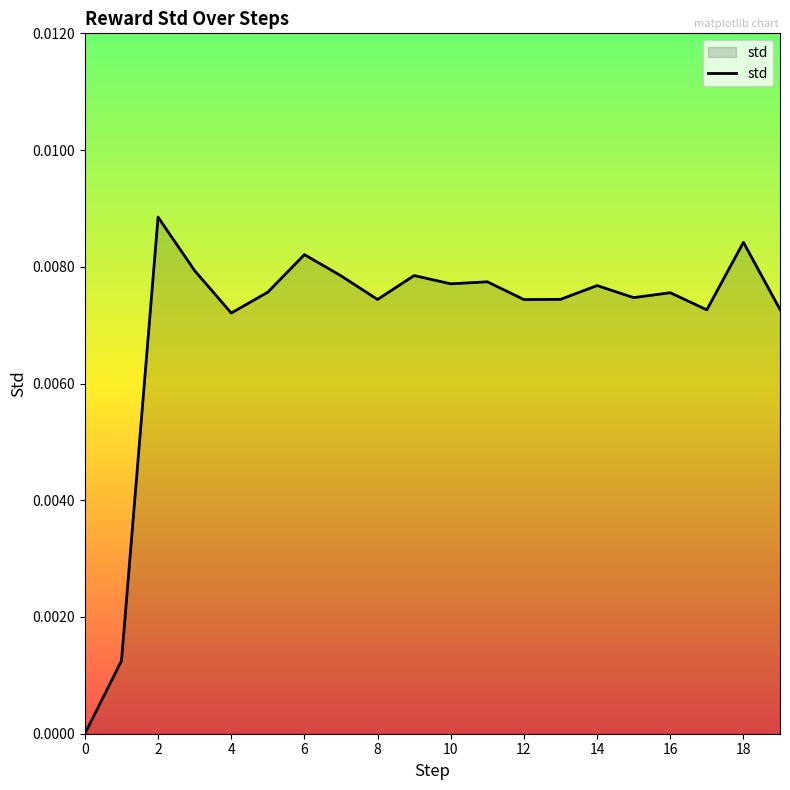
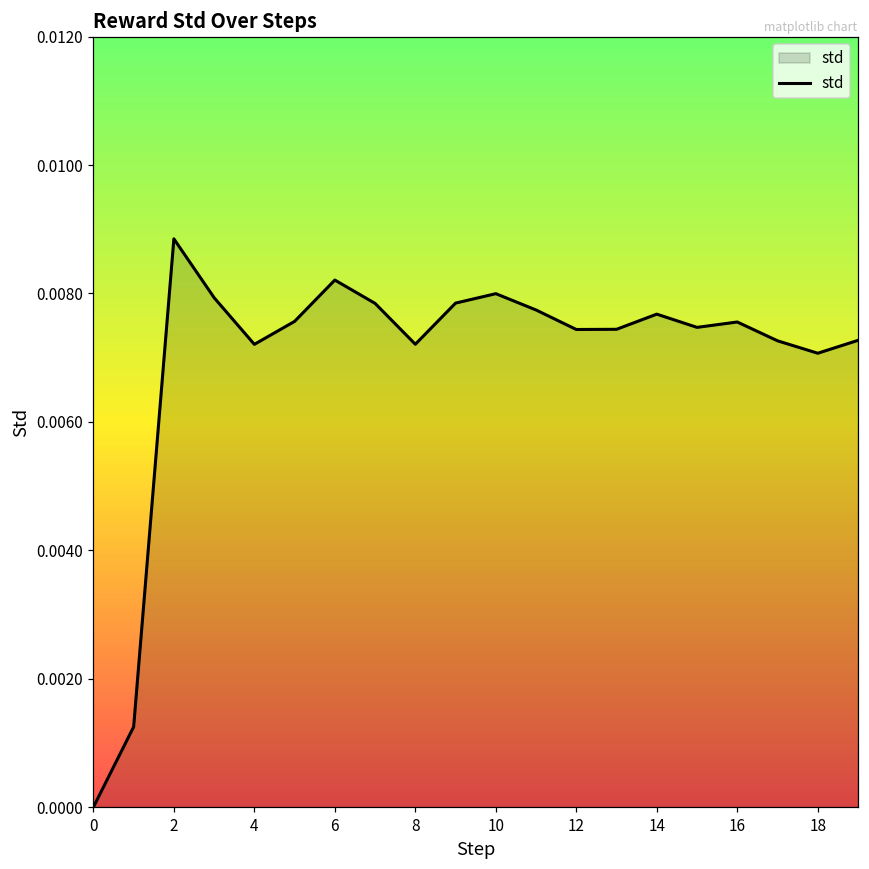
  {
    "0": 0.0000,
    "2": 0.0089,
    "4": 0.0072,
    "6": 0.0082,
-   "8": 0.0074,
-   "10": 0.0077,
+   "8": 0.0072,
+   "10": 0.0080,
    "12": 0.0074,
    "14": 0.0077,
    "16": 0.0076,
-   "18": 0.0084
+   "18": 0.0071
  }
